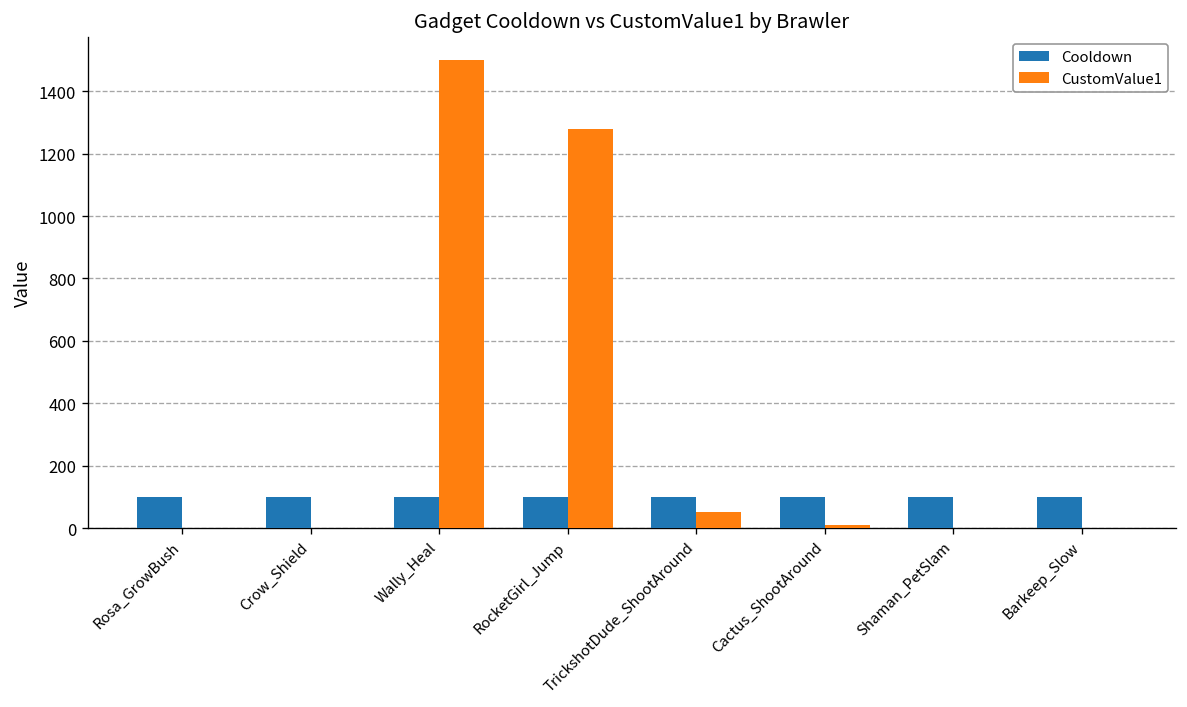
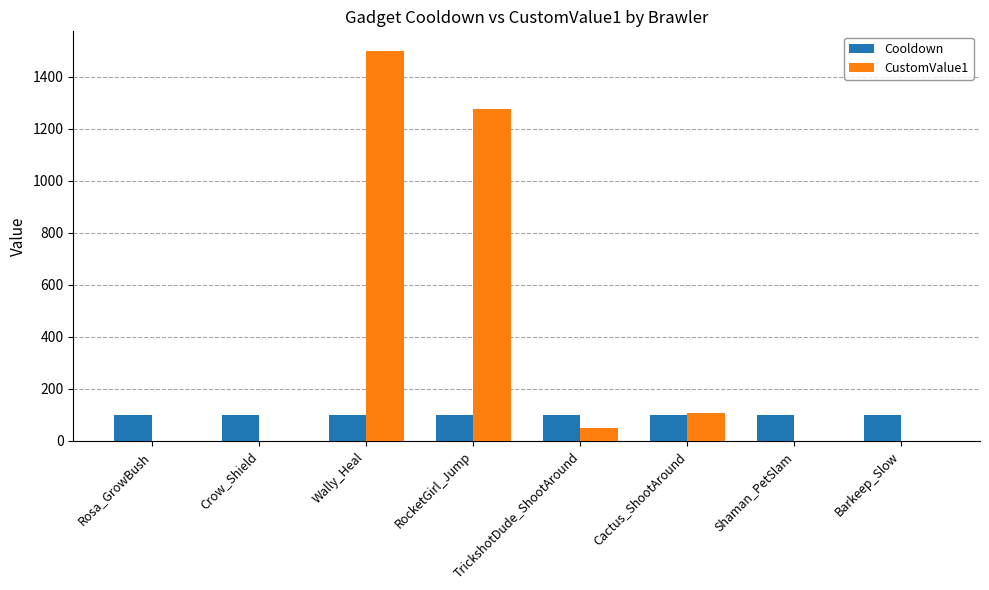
  {
    "Cooldown": {
      "Rosa_GrowBush": 100,
      "Crow_Shield": 100,
      "Wally_Heal": 100,
      "RocketGirl_Jump": 100,
      "TrickshotDude_ShootAround": 100,
      "Cactus_ShootAround": 100,
      "Shaman_PetSlam": 100,
      "Barkeep_Slow": 100
    },
    "CustomValue1": {
      "Rosa_GrowBush": 0,
      "Crow_Shield": 0,
      "Wally_Heal": 1500,
      "RocketGirl_Jump": 1280,
      "TrickshotDude_ShootAround": 50,
-     "Cactus_ShootAround": 10,
+     "Cactus_ShootAround": 110,
      "Shaman_PetSlam": 0,
      "Barkeep_Slow": 0
    }
  }
